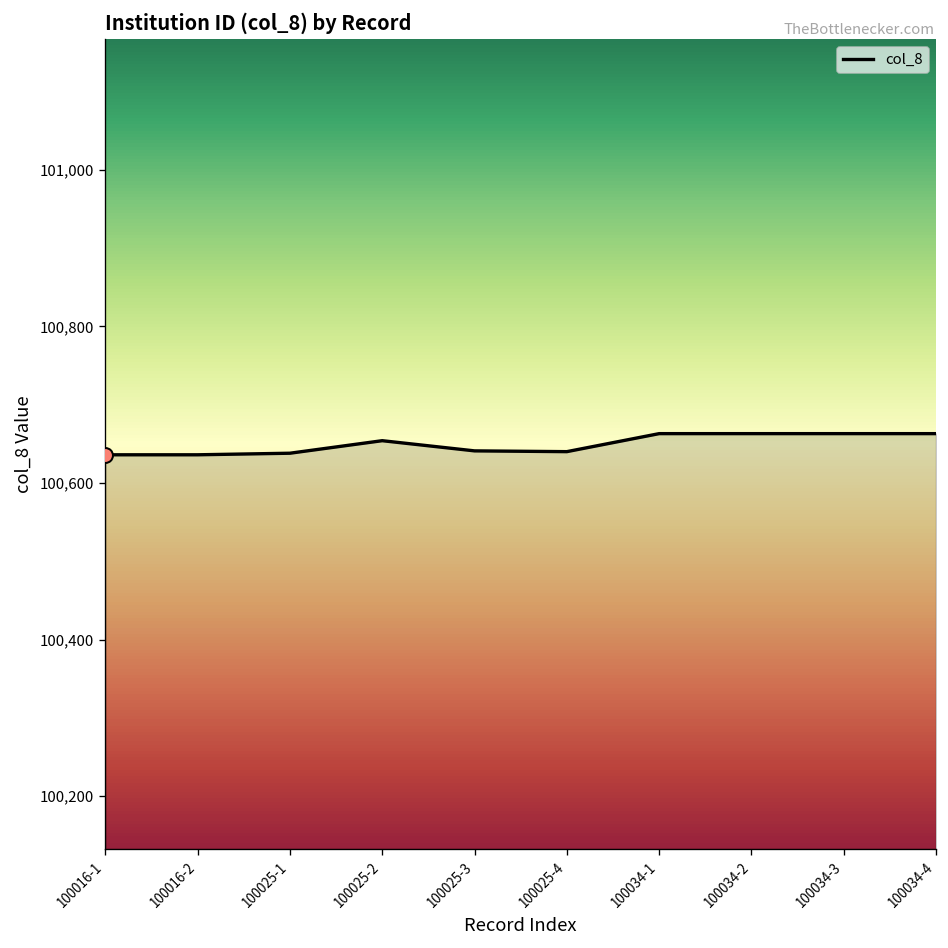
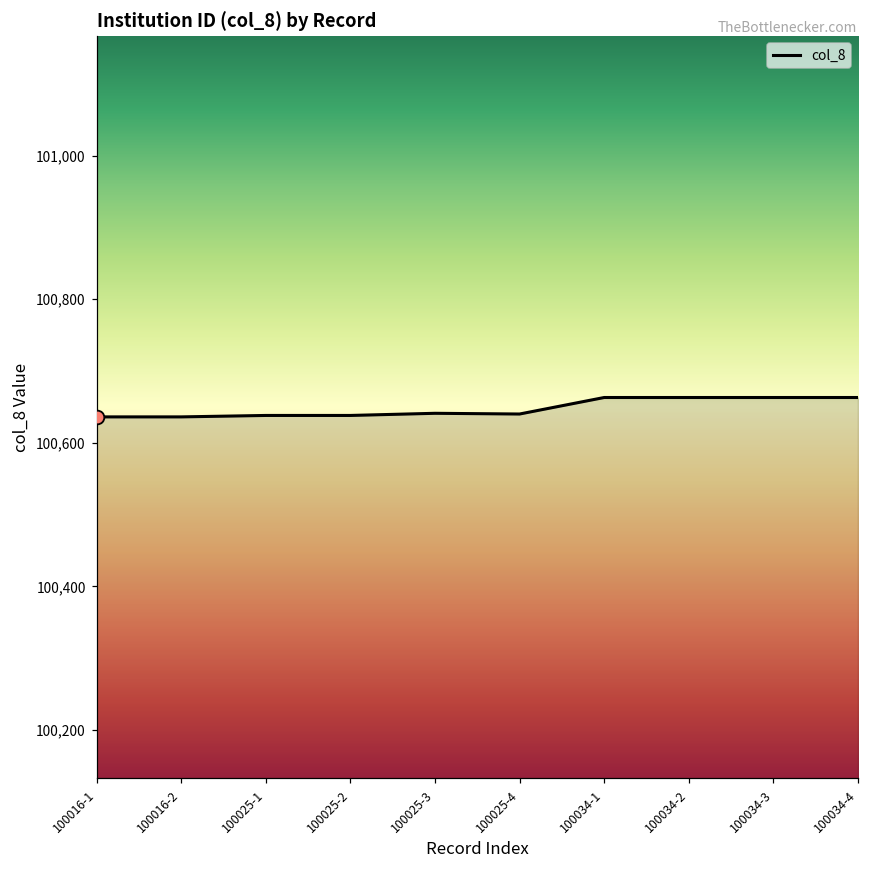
  {
    "col_8": {
      "100016-2": "100,640",
      "100025-1": "100,640",
-     "100025-2": "100,650",
+     "100025-2": "100,640",
      "100025-3": "100,640",
      "100025-4": "100,640",
      "100034-1": "100,660",
      "100034-2": "100,660",
      "100034-3": "100,660",
      "100034-4": "100,660"
    }
  }
